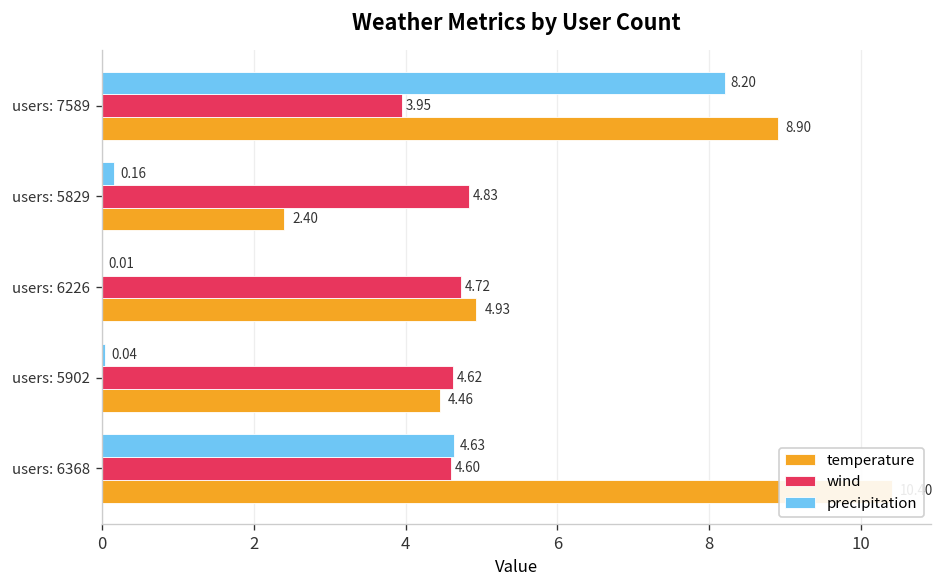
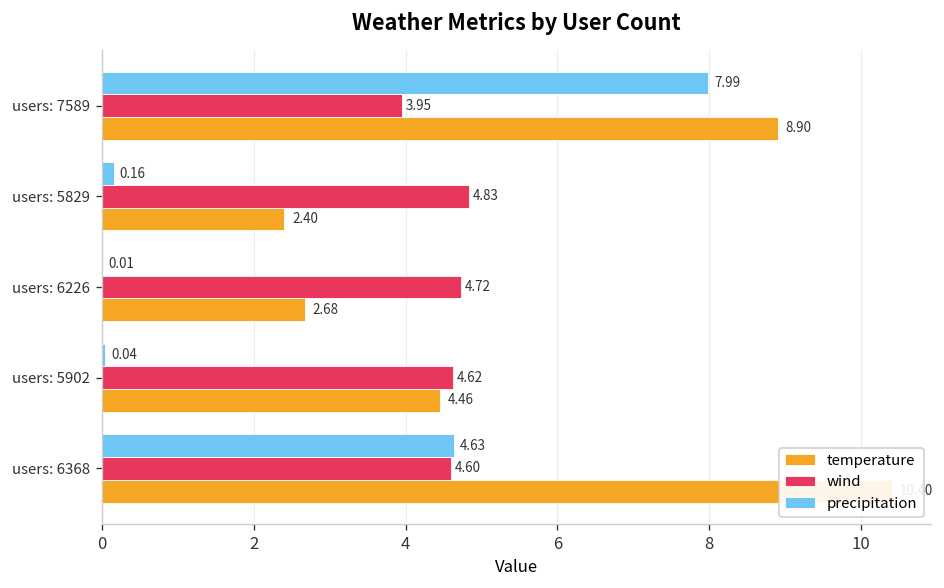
  {
    "temperature": {
      "users: 7589": 8.90,
      "users: 5829": 2.40,
-     "users: 6226": 4.93,
+     "users: 6226": 2.68,
      "users: 5902": 4.46
    },
    "wind": {
      "users: 7589": 3.95,
      "users: 5829": 4.83,
      "users: 6226": 4.72,
      "users: 5902": 4.62,
      "users: 6368": 4.60
    },
    "precipitation": {
-     "users: 7589": 8.20,
+     "users: 7589": 7.99,
      "users: 5829": 0.16,
      "users: 6226": 0.01,
      "users: 5902": 0.04,
      "users: 6368": 4.63
    }
  }
